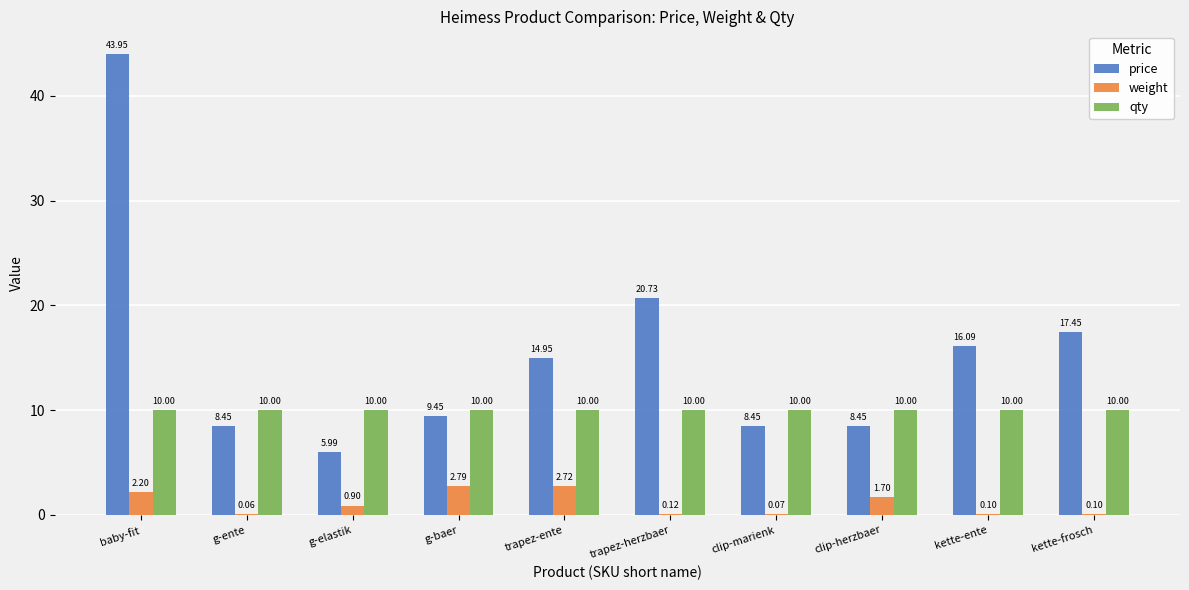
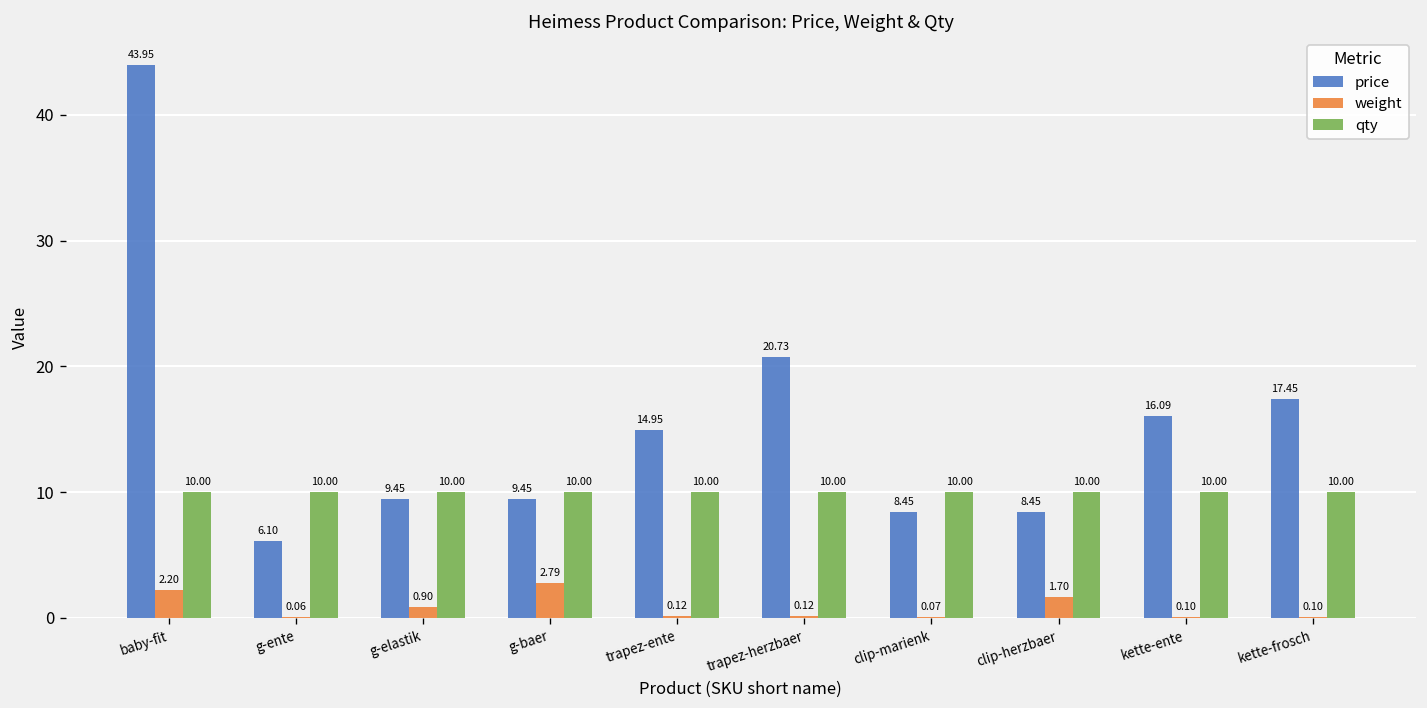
  {
    "price": {
      "baby-fit": 43.95,
-     "g-ente": 8.45,
-     "g-elastik": 5.99,
+     "g-ente": 6.10,
+     "g-elastik": 9.45,
      "g-baer": 9.45,
      "trapez-ente": 14.95,
      "trapez-herzbaer": 20.73,
      "clip-marienk": 8.45,
      "clip-herzbaer": 8.45,
      "kette-ente": 16.09,
      "kette-frosch": 17.45
    },
    "weight": {
      "baby-fit": 2.20,
      "g-ente": 0.06,
      "g-elastik": 0.90,
      "g-baer": 2.79,
-     "trapez-ente": 2.72,
+     "trapez-ente": 0.12,
      "trapez-herzbaer": 0.12,
      "clip-marienk": 0.07,
      "clip-herzbaer": 1.70,
      "kette-ente": 0.10,
      "kette-frosch": 0.10
    },
    "qty": {
      "baby-fit": 10.00,
      "g-ente": 10.00,
      "g-elastik": 10.00,
      "g-baer": 10.00,
      "trapez-ente": 10.00,
      "trapez-herzbaer": 10.00,
      "clip-marienk": 10.00,
      "clip-herzbaer": 10.00,
      "kette-ente": 10.00,
      "kette-frosch": 10.00
    }
  }
